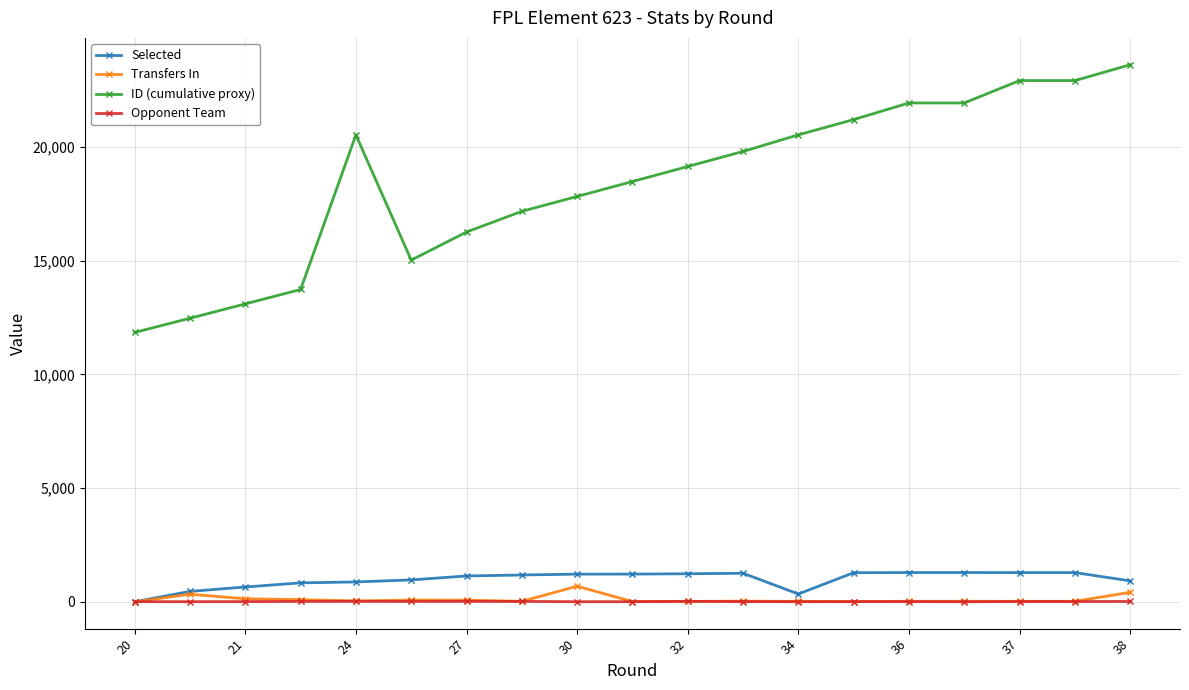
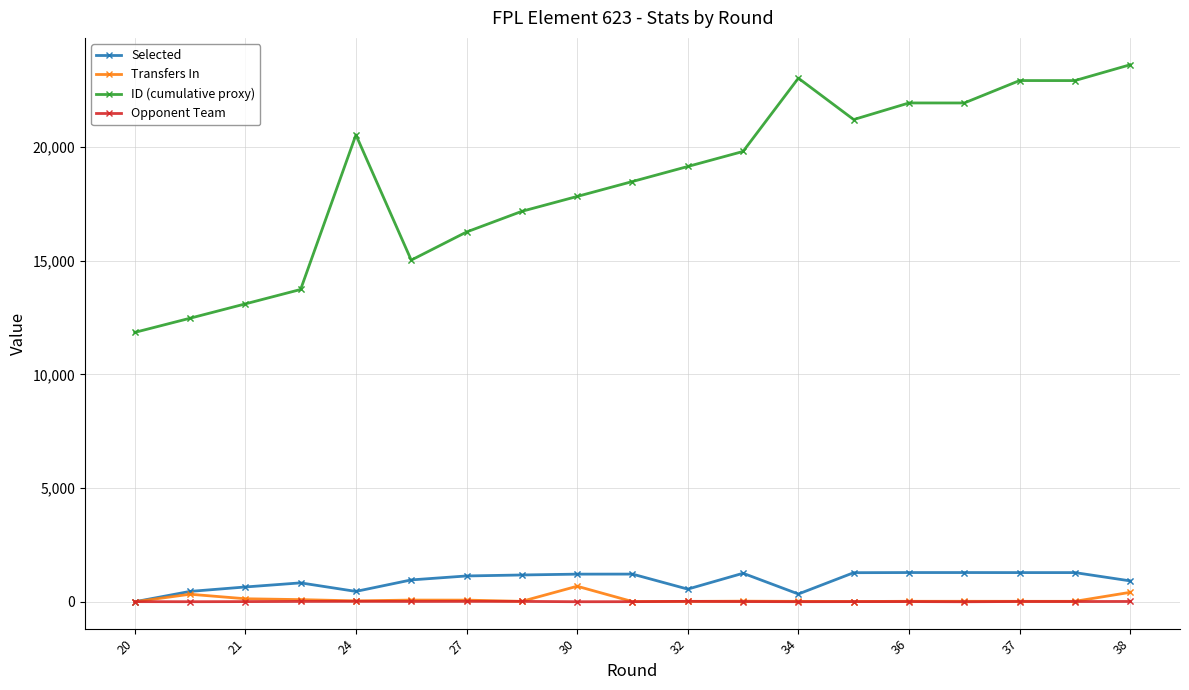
  {
    "Selected": {
-     "24": "900",
+     "24": "500",
      "27": "1,100",
      "30": "1,200",
-     "32": "1,200",
+     "32": "600",
      "34": "300",
      "38": "900"
    },
    "Transfers In": {
      "30": "700",
      "38": "400"
    },
    "ID (cumulative proxy)": {
      "20": "11,900",
      "24": "20,500",
      "27": "16,300",
      "30": "17,800",
      "32": "19,200",
-     "34": "20,500",
+     "34": "23,000",
      "38": "23,600"
    },
    "Opponent Team": {
      "30": "0",
      "38": "0"
    }
  }
